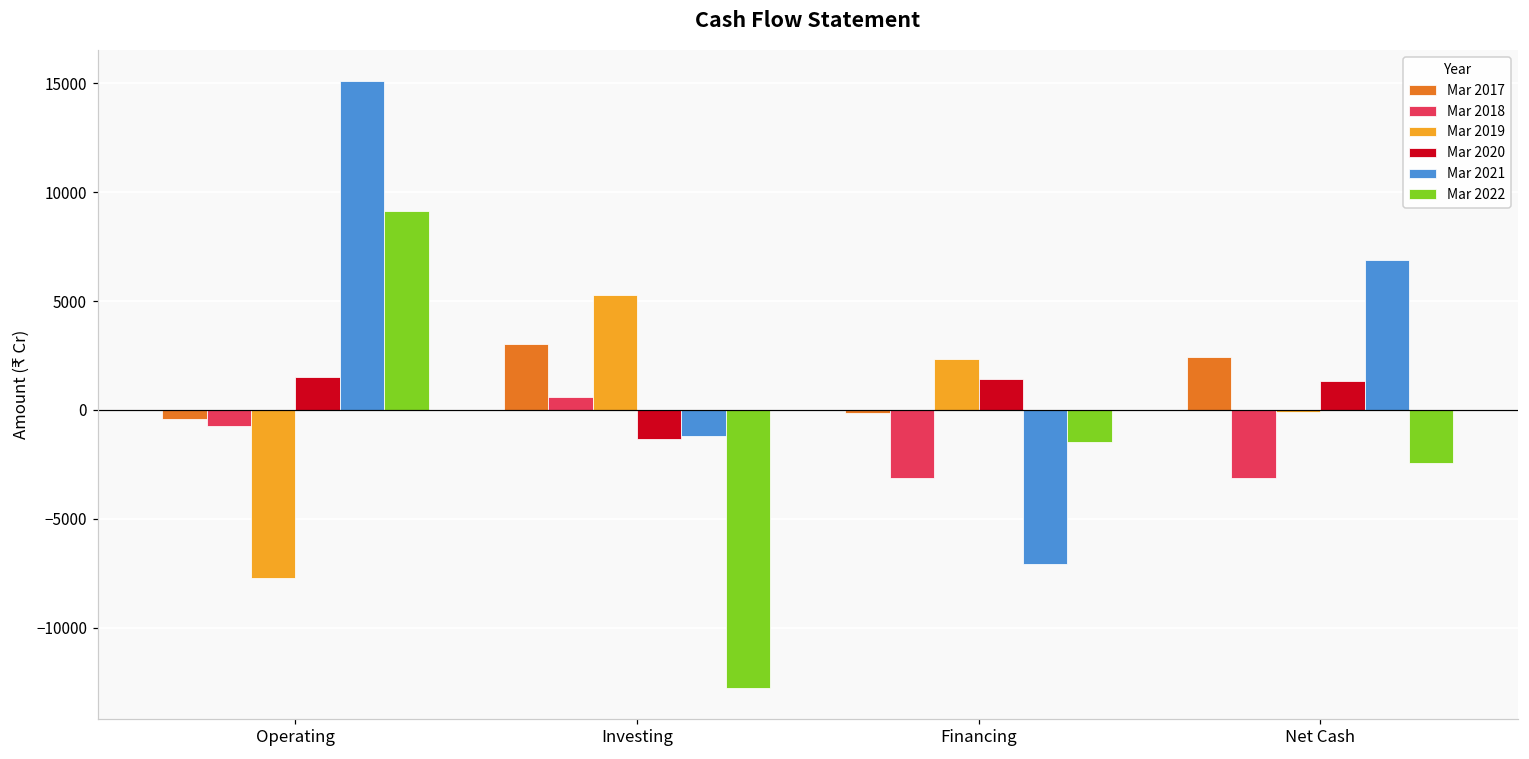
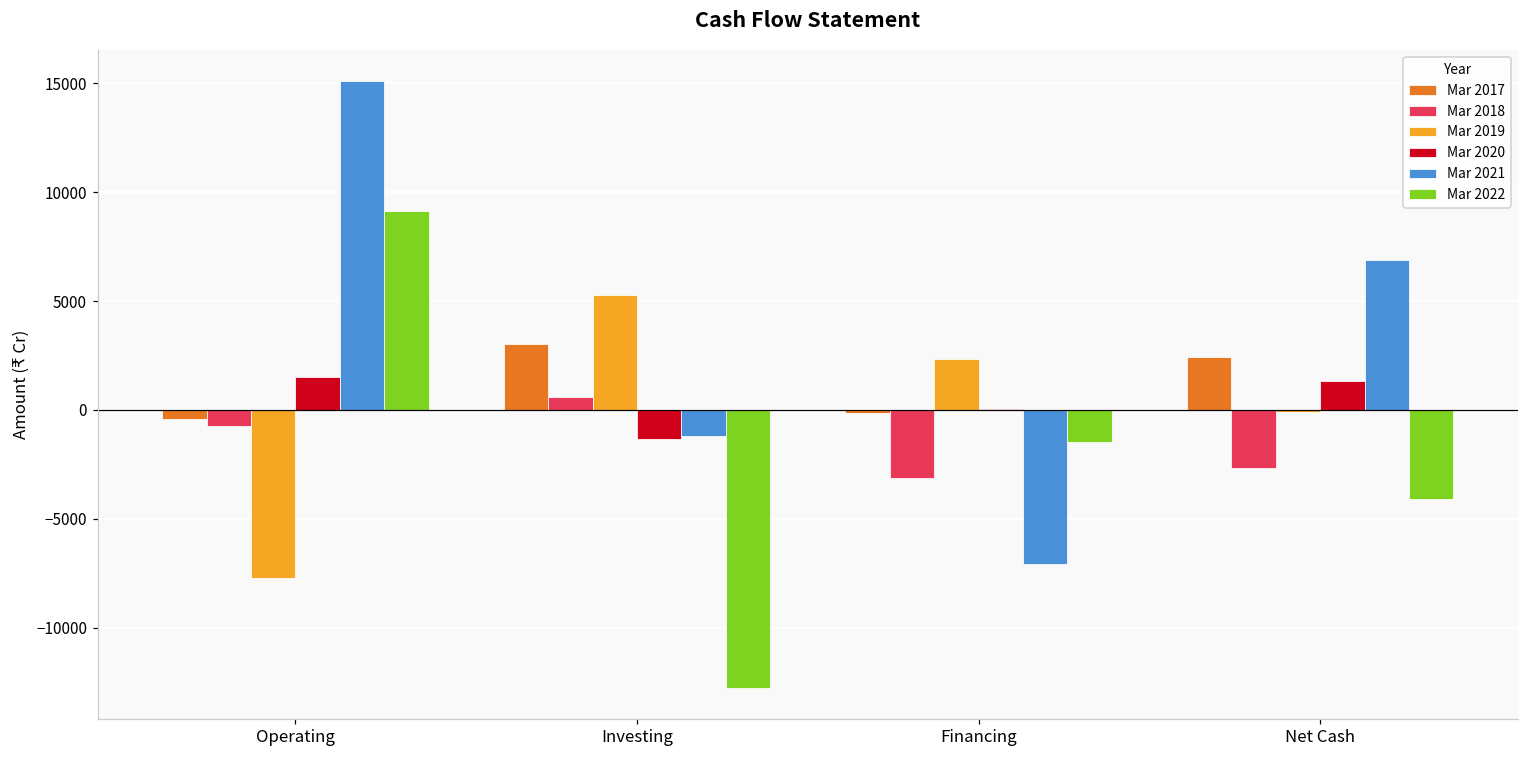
  {
    "Mar 2018": {
      "Operating": -700,
      "Investing": 600,
      "Financing": -3100,
-     "Net Cash": -3100
+     "Net Cash": -2700
    },
    "Mar 2020": {
      "Operating": 1500,
      "Investing": -1300,
-     "Financing": 1400,
+     "Financing": 100,
      "Net Cash": 1300
    },
    "Mar 2021": {
      "Operating": 15100,
      "Investing": -1200,
      "Financing": -7100,
      "Net Cash": 6900
    },
    "Mar 2022": {
      "Operating": 9100,
      "Investing": -12800,
      "Financing": -1500,
-     "Net Cash": -2400
+     "Net Cash": -4100
    }
  }
